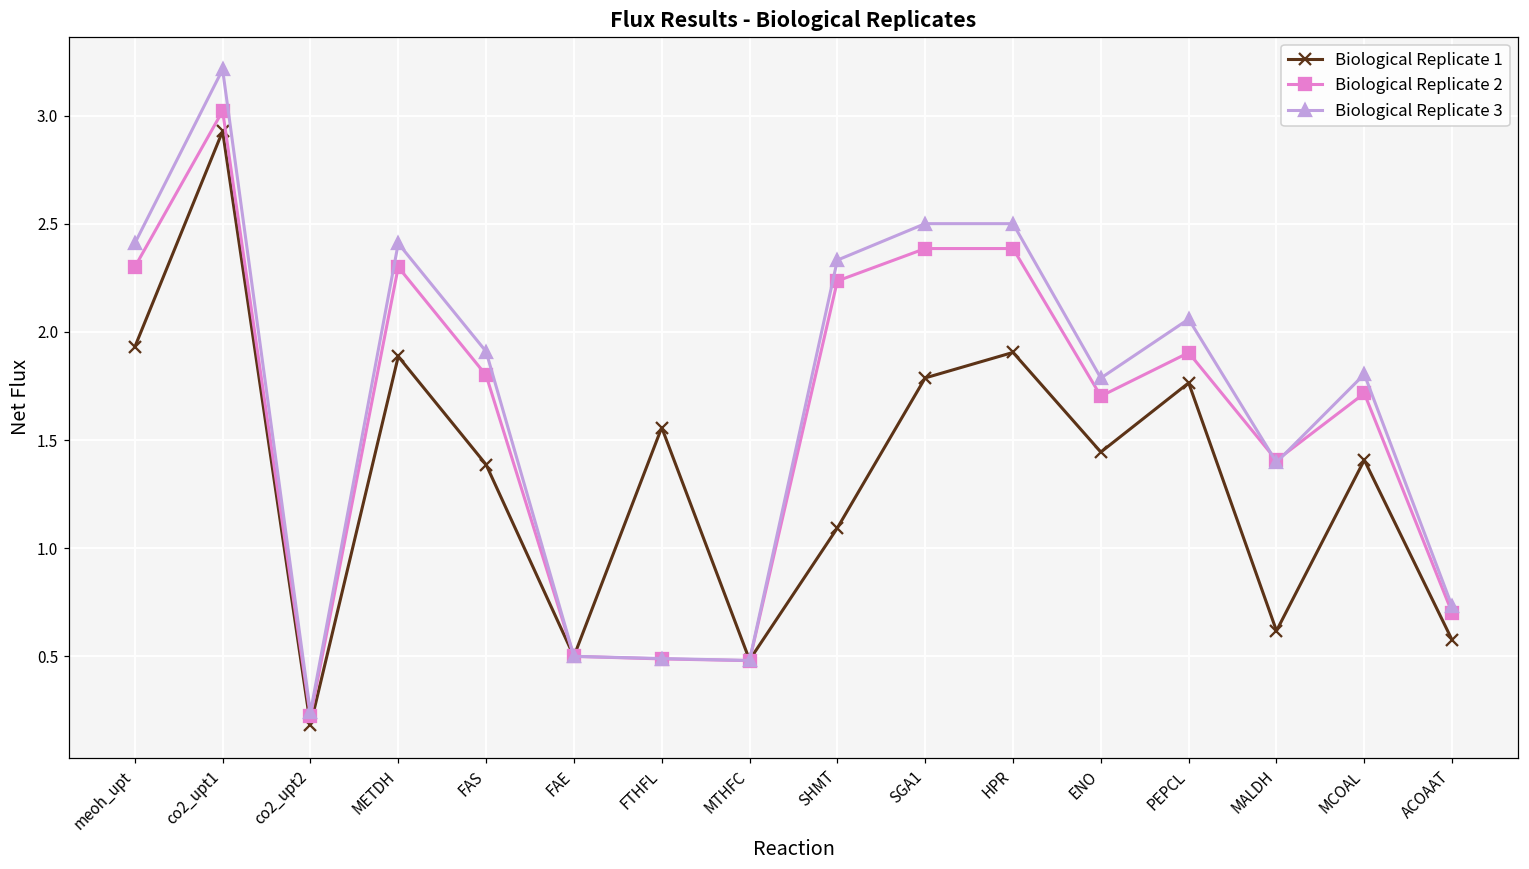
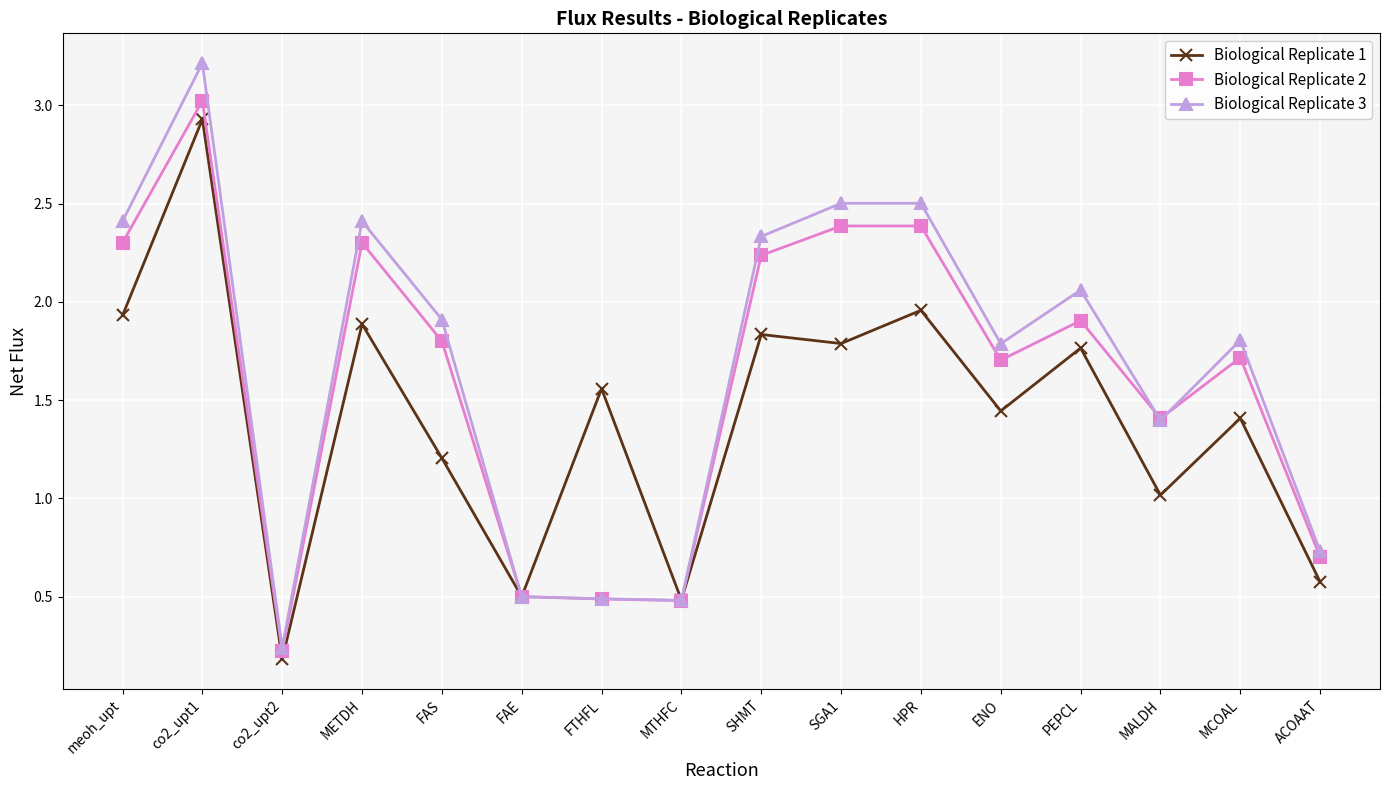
  {
    "Biological Replicate 1": {
      "meoh_upt": 1.93,
      "co2_upt1": 2.93,
      "co2_upt2": 0.18,
      "METDH": 1.89,
-     "FAS": 1.39,
+     "FAS": 1.20,
      "FTHFL": 1.56,
-     "SHMT": 1.09,
+     "SHMT": 1.83,
      "SGA1": 1.79,
-     "HPR": 1.91,
+     "HPR": 1.96,
      "ENO": 1.44,
      "PEPCL": 1.76,
-     "MALDH": 0.62,
+     "MALDH": 1.02,
      "MCOAL": 1.41,
      "ACOAAT": 0.58
    }
  }
